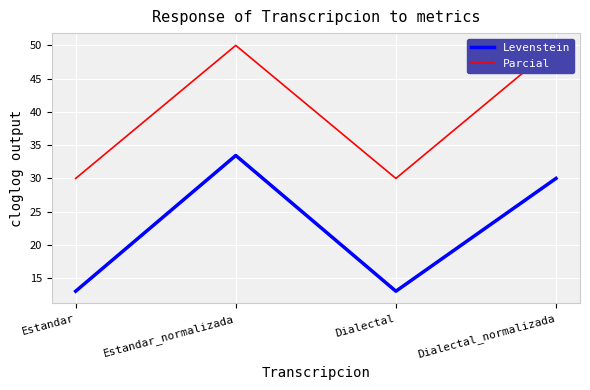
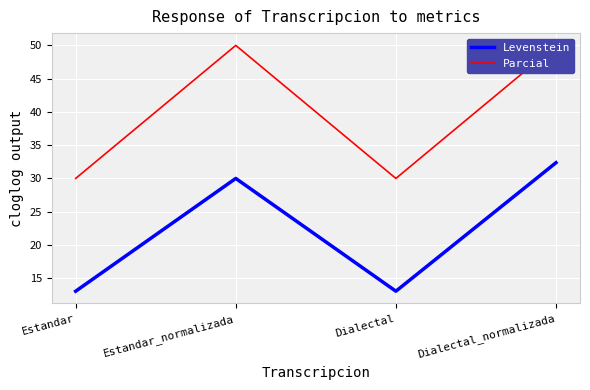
  {
    "Levenstein": {
      "Estandar": 13,
-     "Estandar_normalizada": 33,
+     "Estandar_normalizada": 30,
      "Dialectal": 13,
-     "Dialectal_normalizada": 30
+     "Dialectal_normalizada": 32
    },
    "Parcial": {
      "Estandar": 30,
      "Estandar_normalizada": 50,
      "Dialectal": 30
    }
  }
